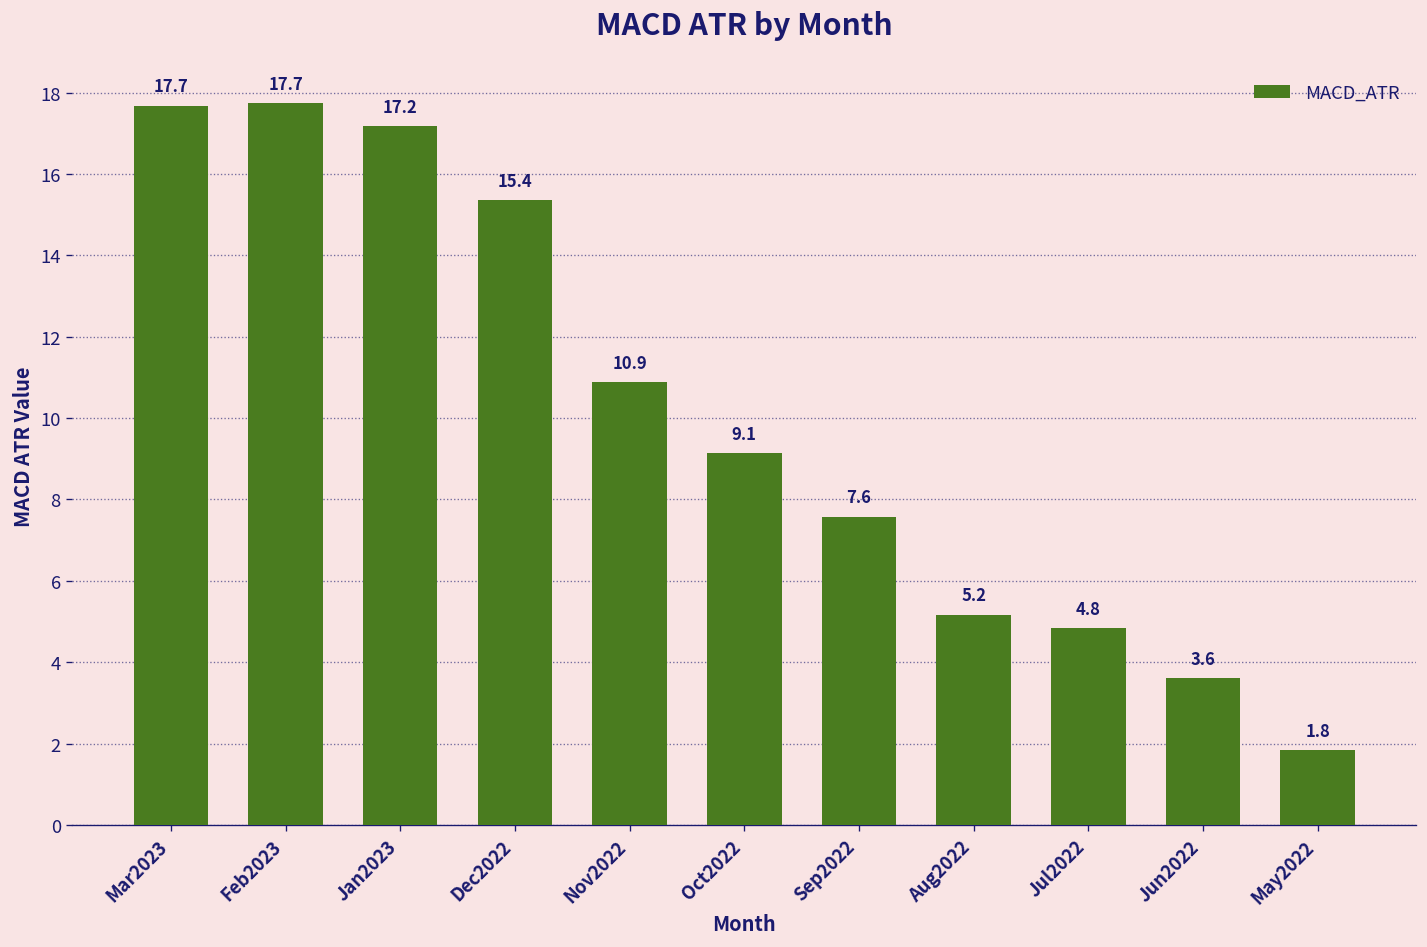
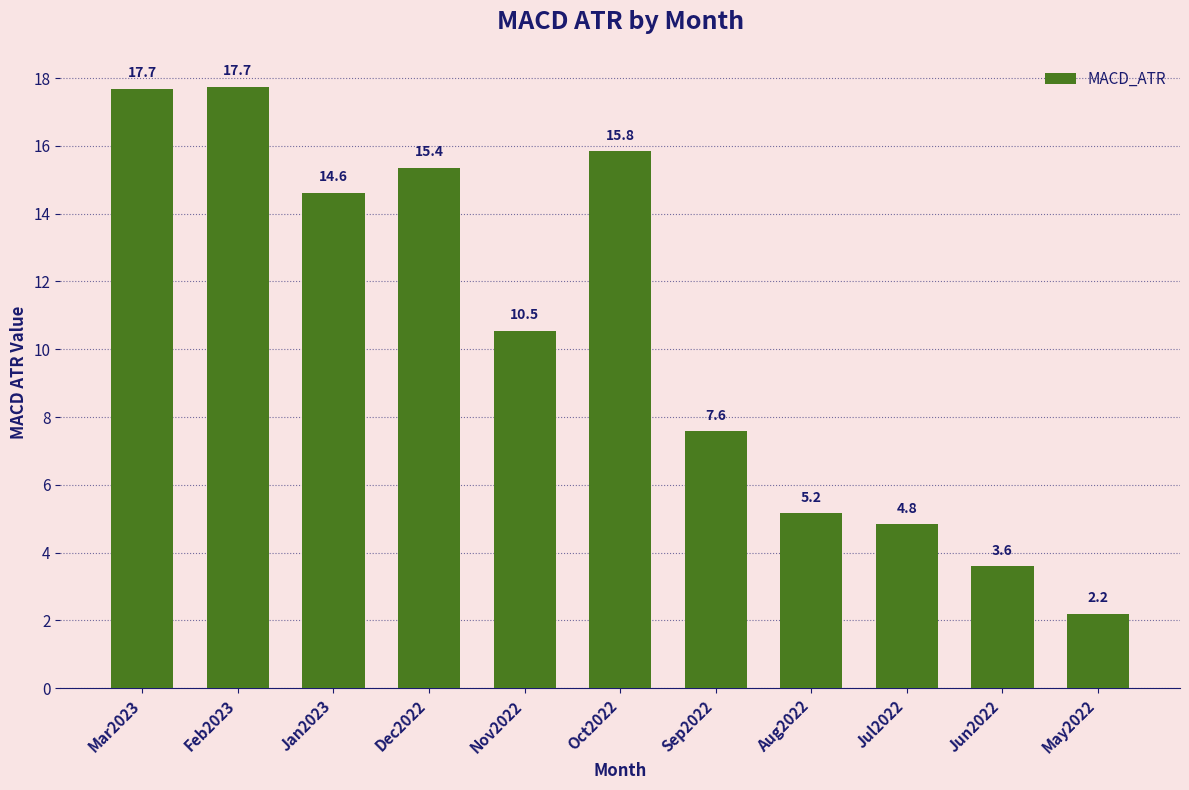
  {
    "Mar2023": 17.7,
    "Feb2023": 17.7,
-   "Jan2023": 17.2,
+   "Jan2023": 14.6,
    "Dec2022": 15.4,
-   "Nov2022": 10.9,
-   "Oct2022": 9.1,
+   "Nov2022": 10.5,
+   "Oct2022": 15.8,
    "Sep2022": 7.6,
    "Aug2022": 5.2,
    "Jul2022": 4.8,
    "Jun2022": 3.6,
-   "May2022": 1.8
+   "May2022": 2.2
  }
